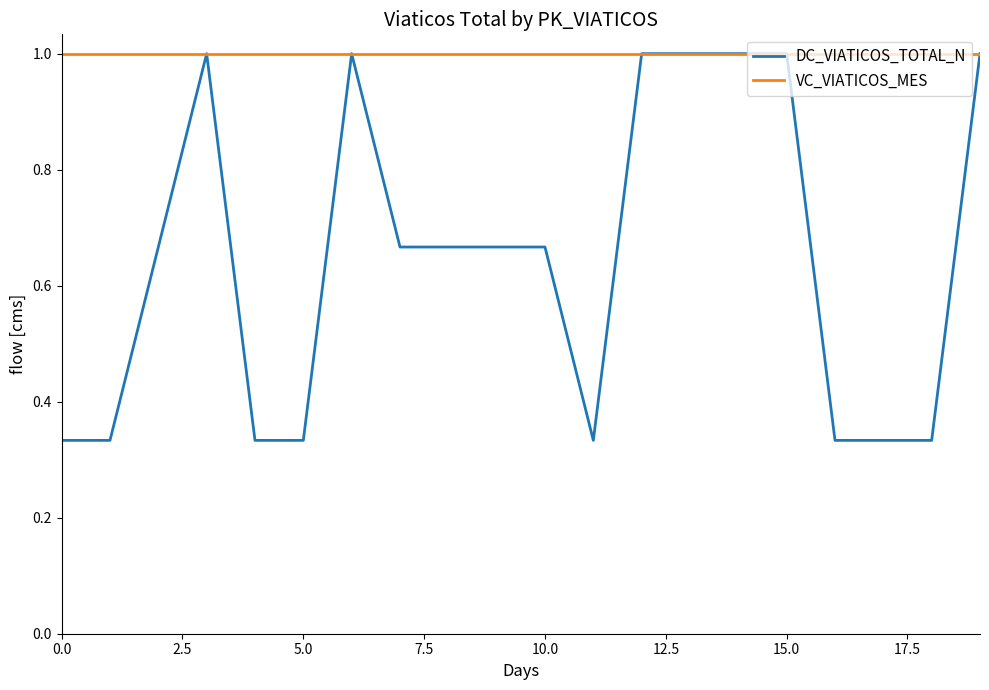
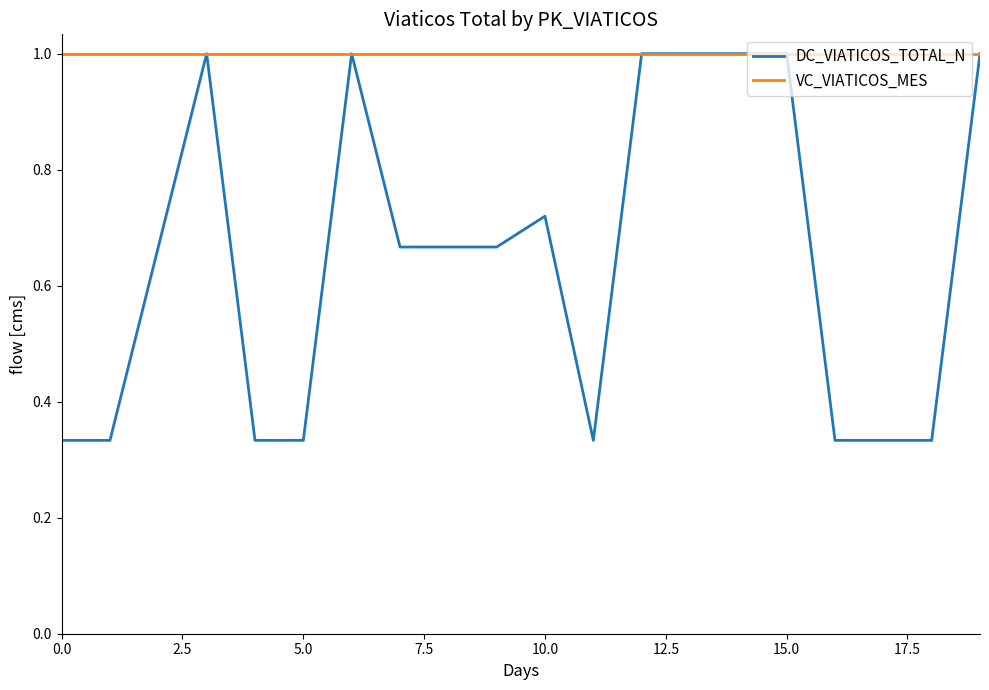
  {
    "DC_VIATICOS_TOTAL_N": {
      "0.0": 0.33,
      "5.0": 0.33,
-     "10.0": 0.67
+     "10.0": 0.72
    },
    "VC_VIATICOS_MES": {
      "0.0": 1.00,
      "5.0": 1.00,
      "10.0": 1.00
    }
  }
